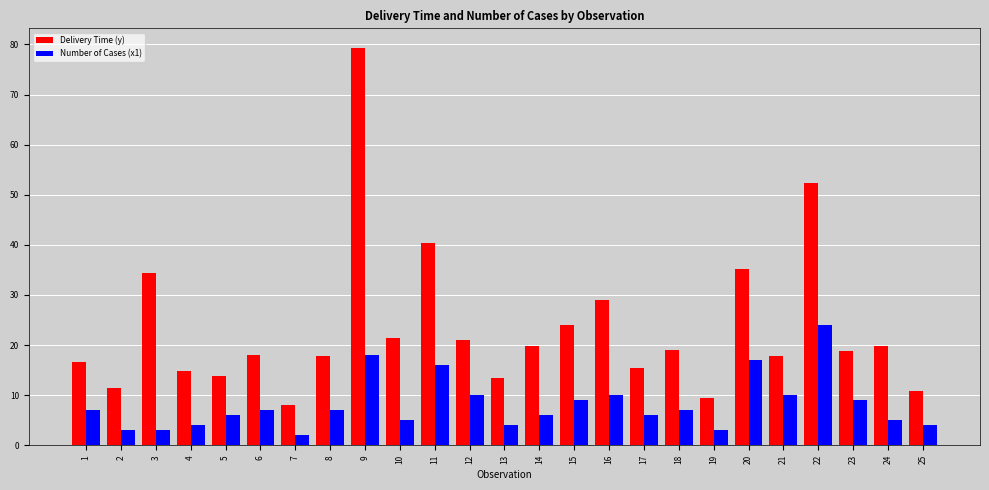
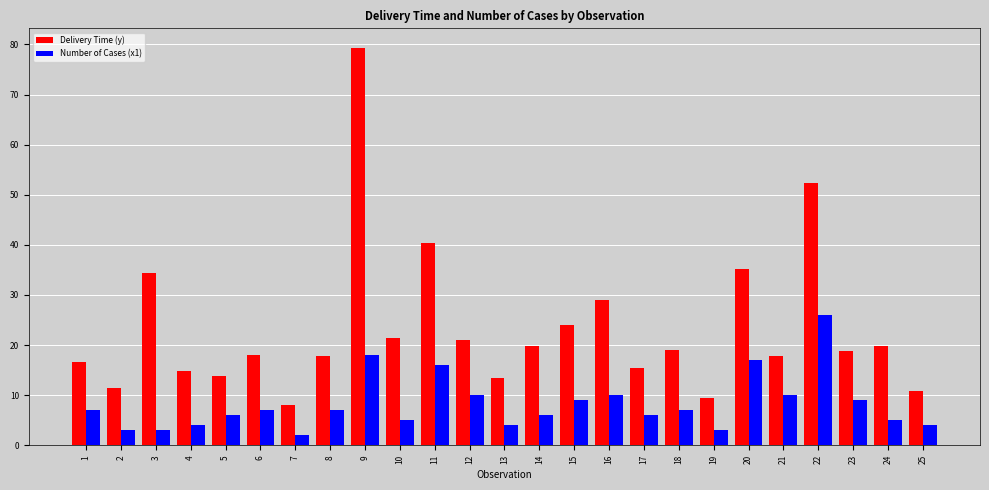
  {
    "Delivery Time (y)": {
      "1": 17,
      "2": 12,
      "3": 34,
      "4": 15,
      "5": 14,
      "6": 18,
      "7": 8,
      "8": 18,
      "9": 79,
      "10": 22,
      "11": 40,
      "12": 21,
      "13": 14,
      "14": 20,
      "15": 24,
      "16": 29,
      "17": 15,
      "18": 19,
      "19": 10,
      "20": 35,
      "21": 18,
      "22": 52,
      "23": 19,
      "24": 20,
      "25": 11
    },
    "Number of Cases (x1)": {
      "1": 7,
      "2": 3,
      "3": 3,
      "4": 4,
      "5": 6,
      "6": 7,
      "7": 2,
      "8": 7,
      "9": 18,
      "10": 5,
      "11": 16,
      "12": 10,
      "13": 4,
      "14": 6,
      "15": 9,
      "16": 10,
      "17": 6,
      "18": 7,
      "19": 3,
      "20": 17,
      "21": 10,
-     "22": 24,
+     "22": 26,
      "23": 9,
      "24": 5,
      "25": 4
    }
  }
